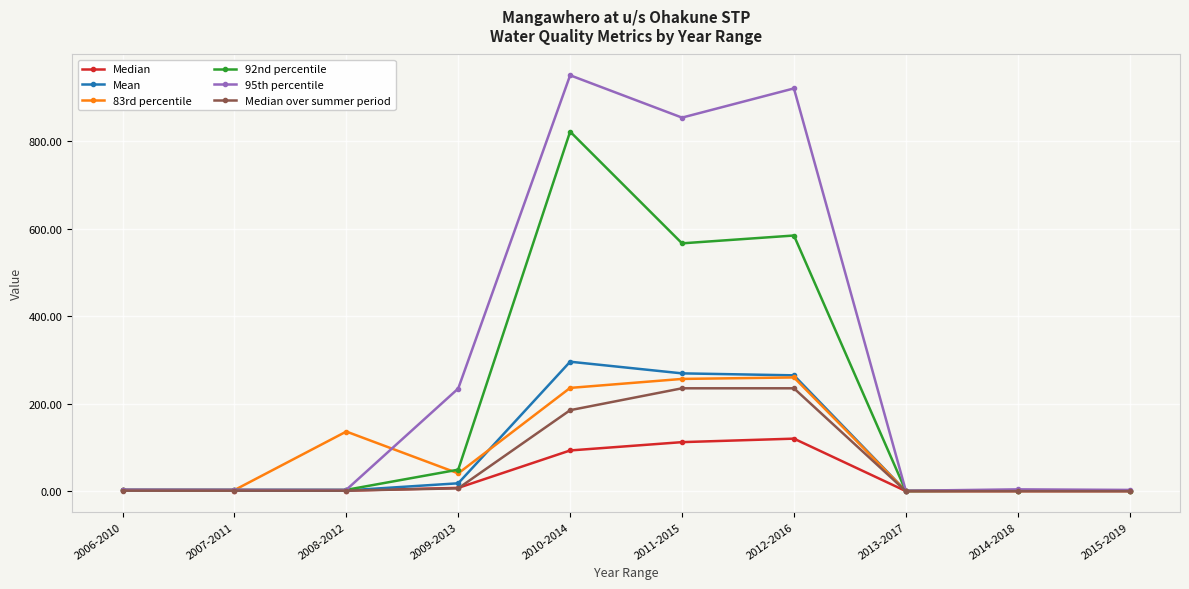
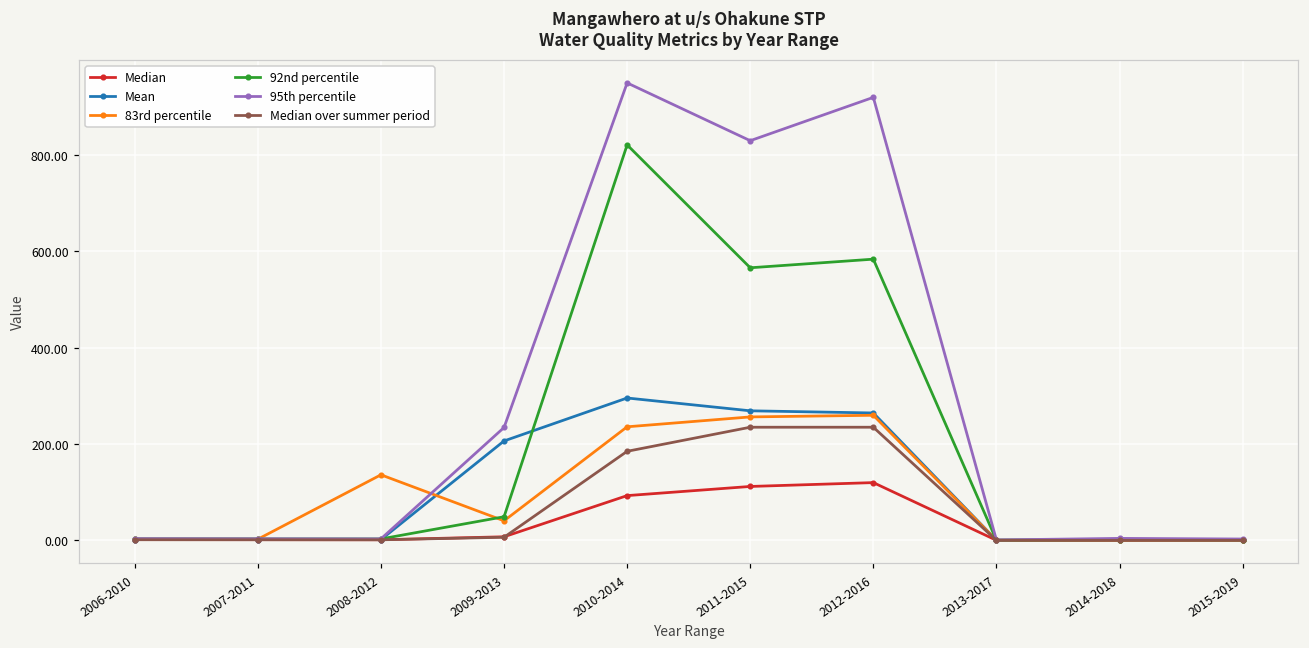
  {
    "Median": {
      "2010-2014": 90,
      "2011-2015": 110,
      "2012-2016": 120
    },
    "Mean": {
-     "2009-2013": 20,
+     "2009-2013": 210,
      "2010-2014": 300,
      "2011-2015": 270
    },
    "83rd percentile": {
      "2008-2012": 140,
      "2009-2013": 40,
      "2010-2014": 240,
      "2011-2015": 260
    },
    "92nd percentile": {
      "2009-2013": 50,
      "2010-2014": 820,
      "2011-2015": 570,
      "2012-2016": 580
    },
    "95th percentile": {
      "2009-2013": 230,
      "2010-2014": 950,
-     "2011-2015": 850,
+     "2011-2015": 830,
      "2012-2016": 920
    },
    "Median over summer period": {
      "2010-2014": 190,
      "2011-2015": 240,
      "2012-2016": 240
    }
  }
